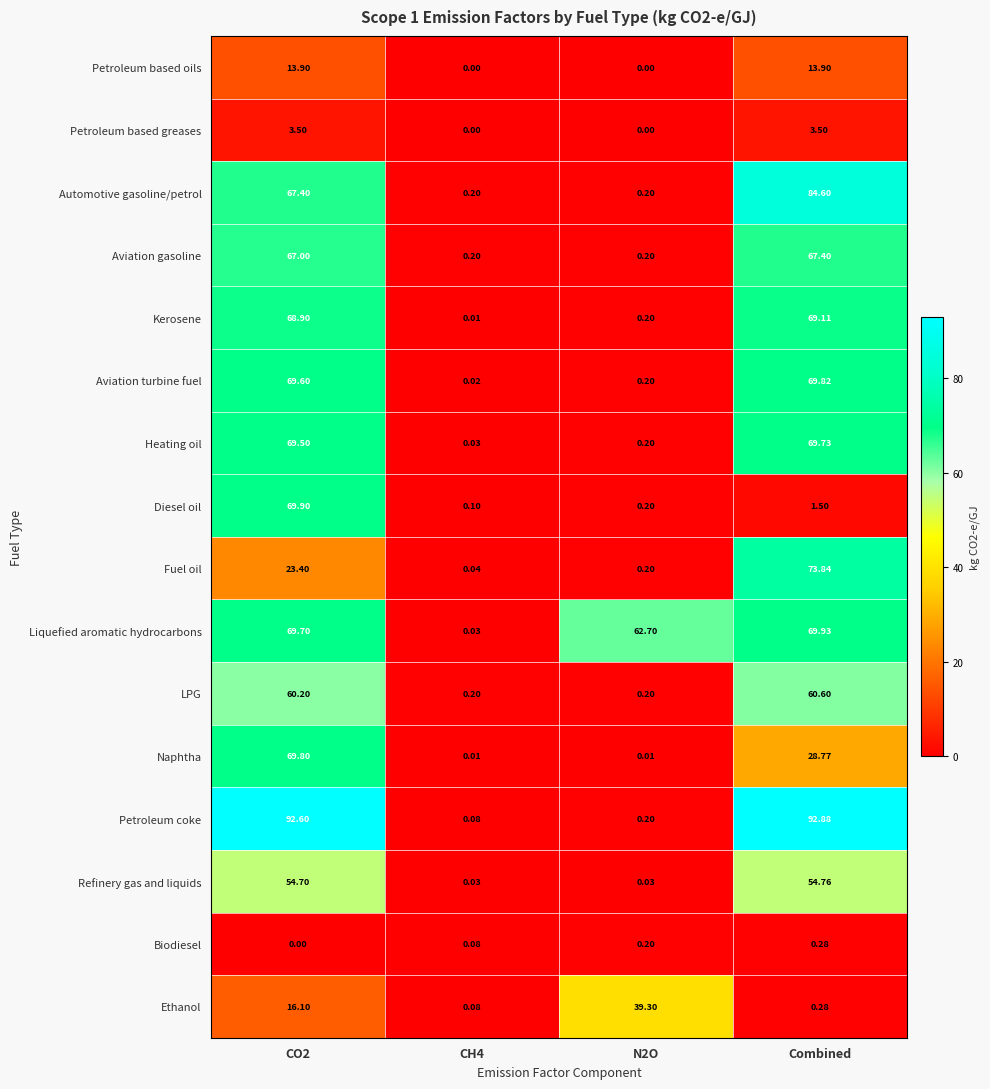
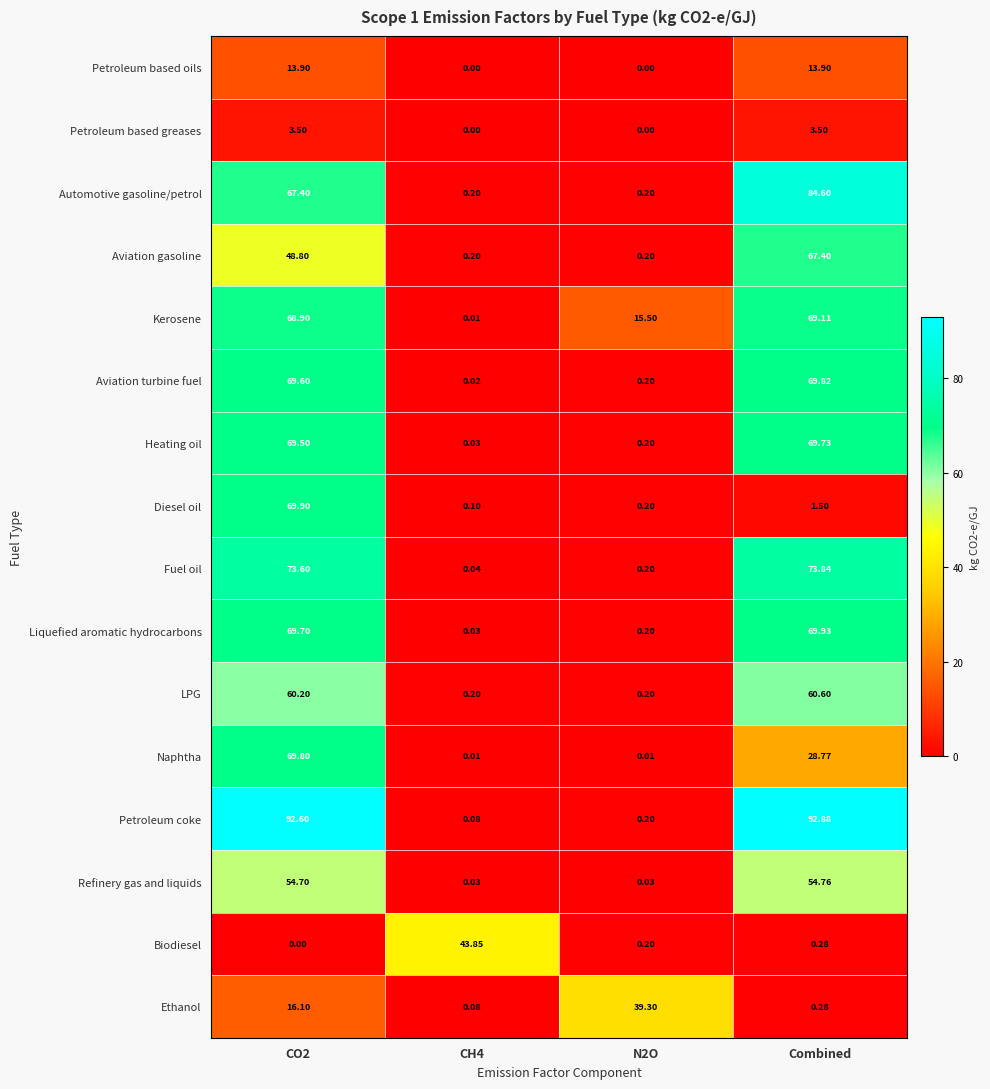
  {
    "Petroleum based oils": {
      "CO2": 13.90,
      "CH4": 0.00,
      "N2O": 0.00,
      "Combined": 13.90
    },
    "Petroleum based greases": {
      "CO2": 3.50,
      "CH4": 0.00,
      "N2O": 0.00,
      "Combined": 3.50
    },
    "Automotive gasoline/petrol": {
      "CO2": 67.40,
      "CH4": 0.20,
      "N2O": 0.20,
      "Combined": 84.60
    },
    "Aviation gasoline": {
-     "CO2": 67.00,
+     "CO2": 48.80,
      "CH4": 0.20,
      "N2O": 0.20,
      "Combined": 67.40
    },
    "Kerosene": {
      "CO2": 68.90,
      "CH4": 0.01,
-     "N2O": 0.20,
+     "N2O": 15.50,
      "Combined": 69.11
    },
    "Aviation turbine fuel": {
      "CO2": 69.60,
      "CH4": 0.02,
      "N2O": 0.20,
      "Combined": 69.82
    },
    "Heating oil": {
      "CO2": 69.50,
      "CH4": 0.03,
      "N2O": 0.20,
      "Combined": 69.73
    },
    "Diesel oil": {
      "CO2": 69.90,
      "CH4": 0.10,
      "N2O": 0.20,
      "Combined": 1.50
    },
    "Fuel oil": {
-     "CO2": 23.40,
+     "CO2": 73.60,
      "CH4": 0.04,
      "N2O": 0.20,
      "Combined": 73.84
    },
    "Liquefied aromatic hydrocarbons": {
      "CO2": 69.70,
      "CH4": 0.03,
-     "N2O": 62.70,
+     "N2O": 0.20,
      "Combined": 69.93
    },
    "LPG": {
      "CO2": 60.20,
      "CH4": 0.20,
      "N2O": 0.20,
      "Combined": 60.60
    },
    "Naphtha": {
      "CO2": 69.80,
      "CH4": 0.01,
      "N2O": 0.01,
      "Combined": 28.77
    },
    "Petroleum coke": {
      "CO2": 92.60,
      "CH4": 0.08,
      "N2O": 0.20,
      "Combined": 92.88
    },
    "Refinery gas and liquids": {
      "CO2": 54.70,
      "CH4": 0.03,
      "N2O": 0.03,
      "Combined": 54.76
    },
    "Biodiesel": {
      "CO2": 0.00,
-     "CH4": 0.08,
+     "CH4": 43.85,
      "N2O": 0.20,
      "Combined": 0.28
    },
    "Ethanol": {
      "CO2": 16.10,
      "CH4": 0.08,
      "N2O": 39.30,
      "Combined": 0.28
    }
  }
